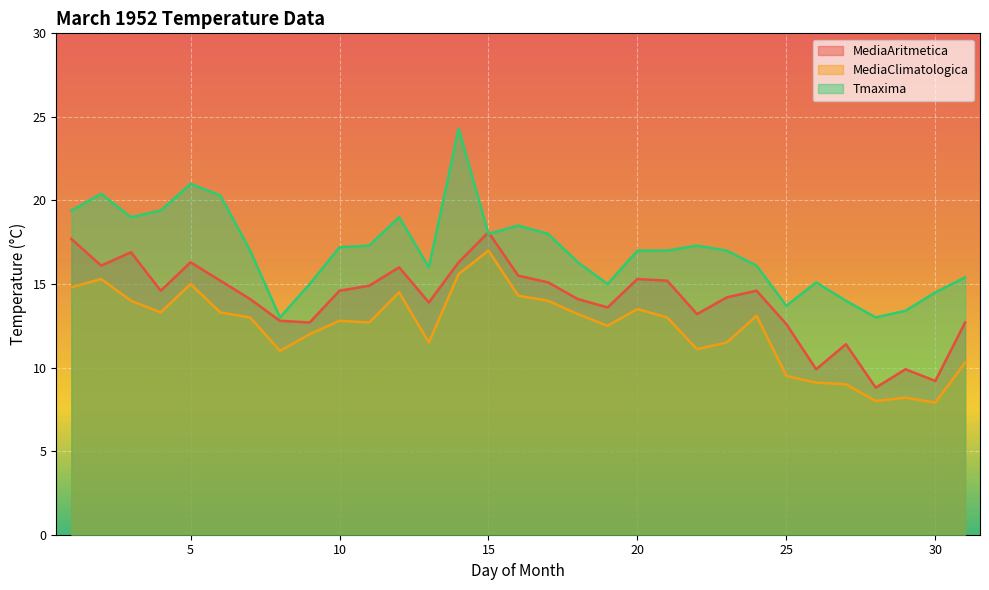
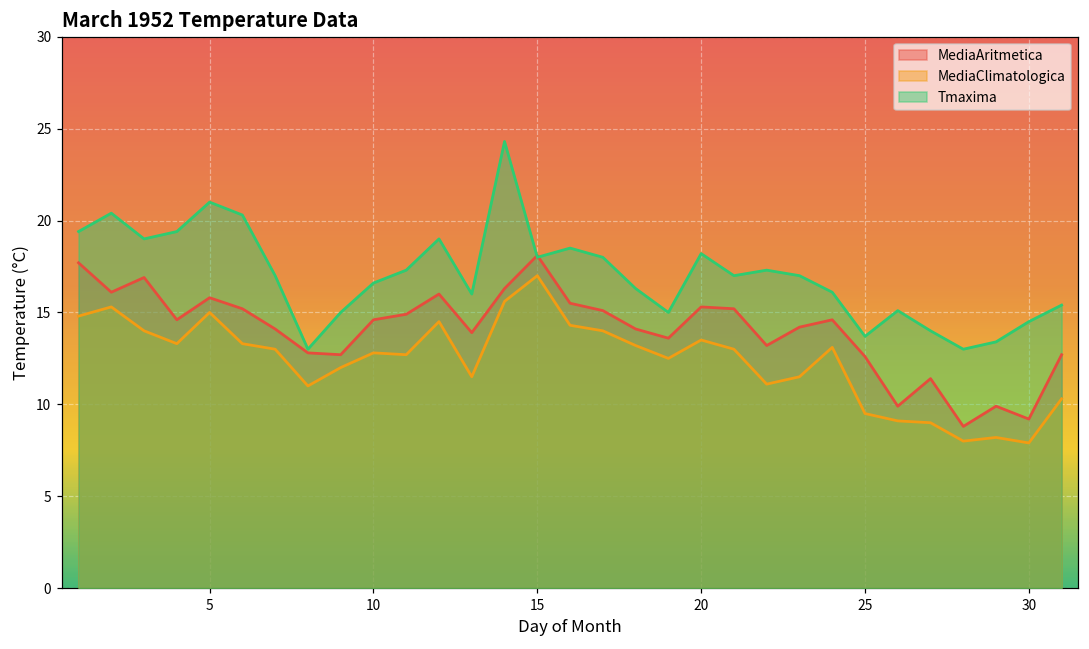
  {
    "MediaAritmetica": {
-     "5": 16.3,
+     "5": 15.8,
      "10": 14.6,
      "20": 15.3,
      "25": 12.6,
      "30": 9.2
    },
    "MediaClimatologica": {
      "5": 15.0,
      "10": 12.8,
      "15": 17.0,
      "20": 13.5,
      "25": 9.5,
      "30": 7.9
    },
    "Tmaxima": {
      "5": 21.0,
-     "10": 17.2,
-     "20": 17.0,
+     "10": 16.6,
+     "20": 18.2,
      "25": 13.7,
      "30": 14.5
    }
  }
